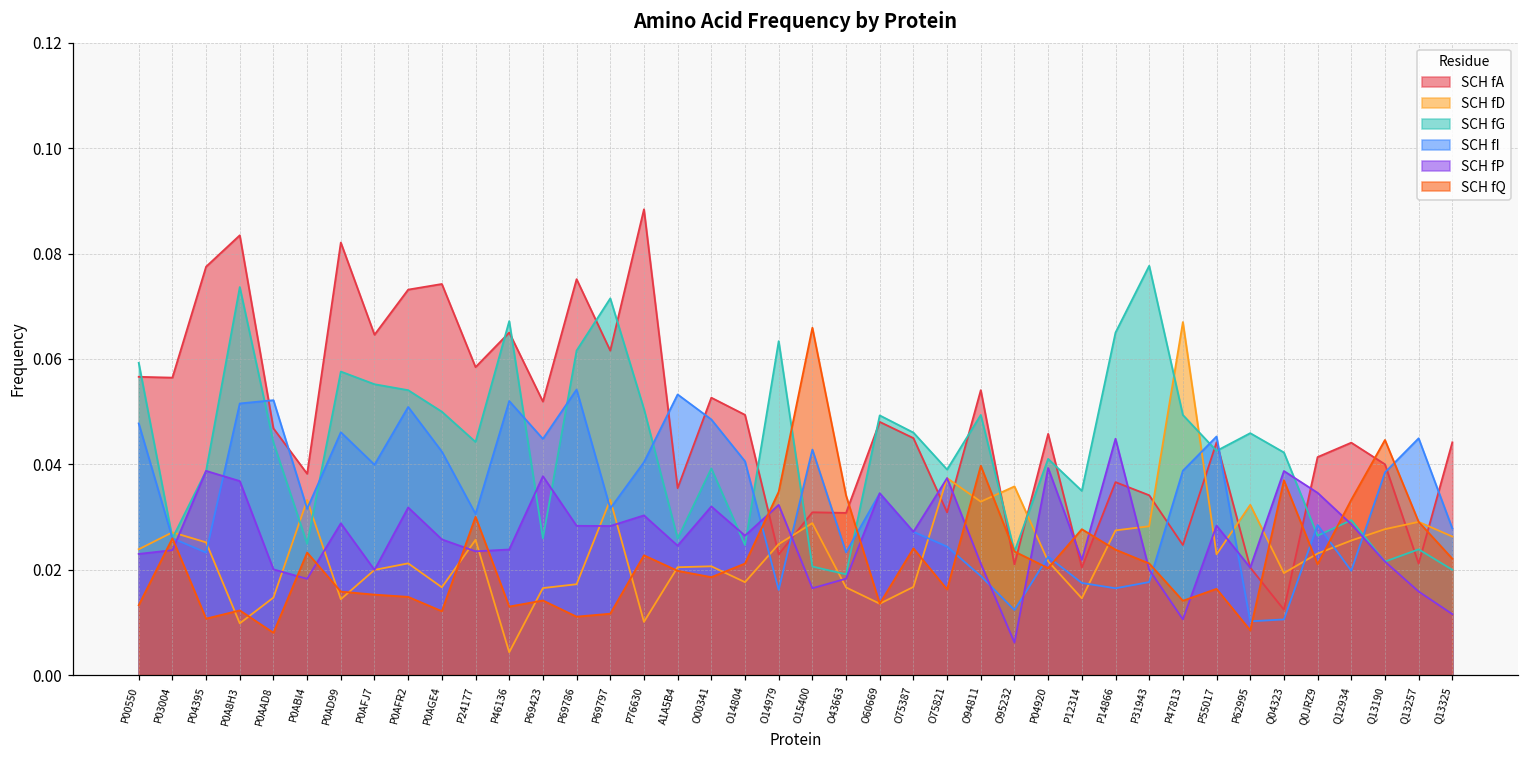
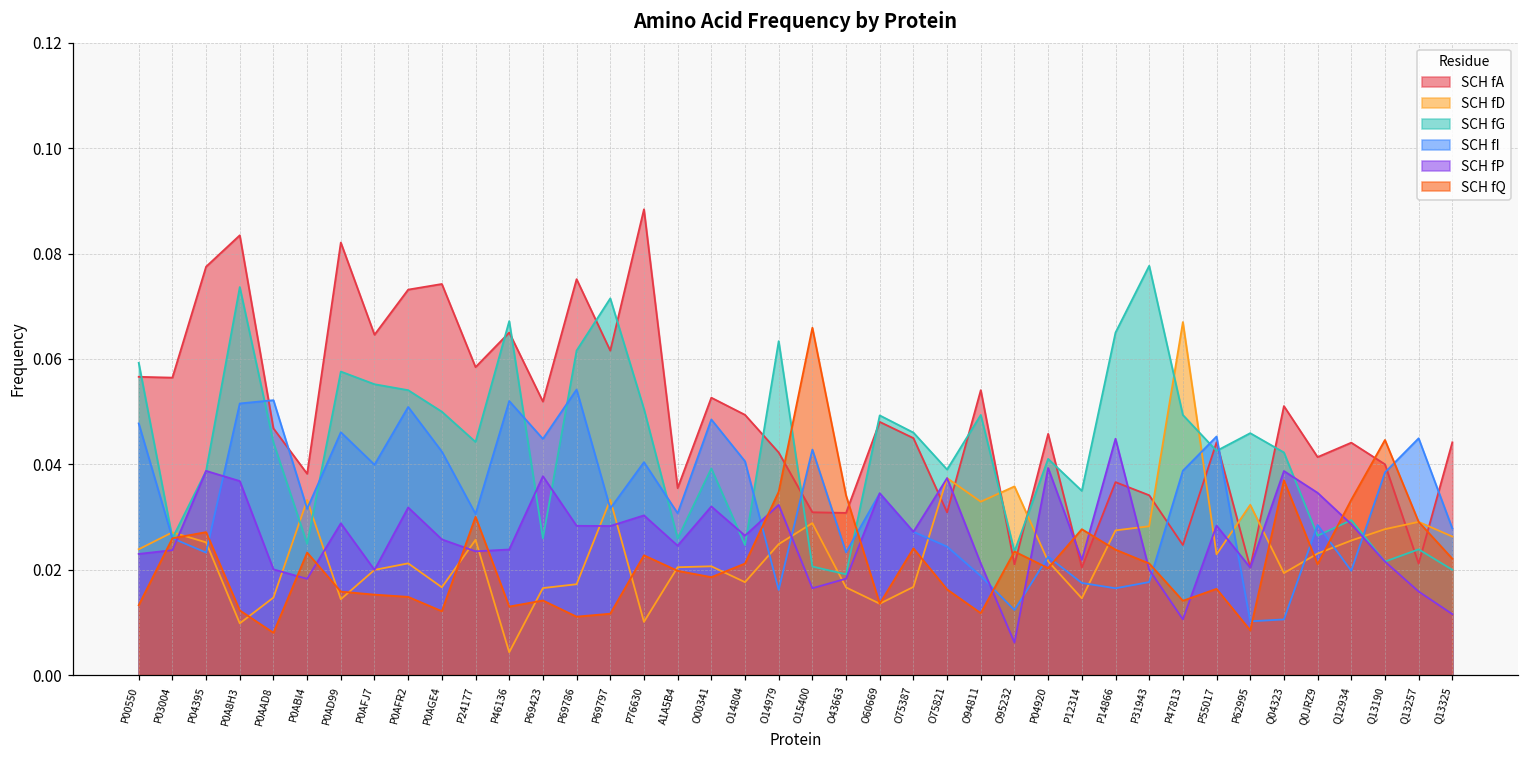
  {
    "SCH fA": {
      "P00550": 0.057,
      "P03004": 0.056,
      "P04395": 0.078,
      "P0A8H3": 0.083,
      "P0AAD8": 0.047,
      "P0ABI4": 0.038,
      "P0AD99": 0.082,
      "P0AFJ7": 0.065,
      "P0AFR2": 0.073,
      "P0AGE4": 0.074,
      "P24177": 0.058,
      "P46136": 0.065,
      "P69423": 0.052,
      "P69786": 0.075,
      "P69797": 0.062,
      "P76630": 0.088,
      "A1A5B4": 0.035,
      "O00341": 0.053,
      "O14804": 0.049,
-     "O14979": 0.023,
+     "O14979": 0.042,
      "O15400": 0.031,
      "O43663": 0.031,
      "O60669": 0.048,
      "O75387": 0.045,
      "O75821": 0.031,
      "O94811": 0.054,
      "O95232": 0.021,
      "P04920": 0.046,
      "P12314": 0.020,
      "P14866": 0.037,
      "P31943": 0.034,
      "P47813": 0.025,
      "P55017": 0.044,
-     "Q04323": 0.012,
+     "Q04323": 0.051,
      "Q0JRZ9": 0.041,
      "Q12934": 0.044,
      "Q13190": 0.040,
      "Q13257": 0.021,
      "Q13325": 0.044
    },
    "SCH fI": {
      "P00550": 0.048,
      "P04395": 0.023,
      "P0A8H3": 0.052,
      "P0AAD8": 0.052,
      "P0ABI4": 0.032,
      "P0AD99": 0.046,
      "P0AFJ7": 0.040,
      "P0AFR2": 0.051,
      "P0AGE4": 0.042,
      "P24177": 0.031,
      "P46136": 0.052,
      "P69423": 0.045,
      "P69786": 0.054,
      "P69797": 0.032,
      "P76630": 0.040,
-     "A1A5B4": 0.053,
+     "A1A5B4": 0.031,
      "O00341": 0.049,
      "O14804": 0.041,
      "O14979": 0.016,
      "O15400": 0.043,
      "O43663": 0.023,
      "O75821": 0.024,
      "O94811": 0.019,
      "O95232": 0.012,
      "P04920": 0.022,
      "P12314": 0.017,
      "P14866": 0.016,
      "P31943": 0.018,
      "P47813": 0.039,
      "P55017": 0.045,
      "P62995": 0.010,
      "Q04323": 0.011,
      "Q0JRZ9": 0.028,
      "Q12934": 0.020,
      "Q13190": 0.038,
      "Q13257": 0.045,
      "Q13325": 0.028
    },
    "SCH fQ": {
      "P00550": 0.013,
-     "P04395": 0.011,
+     "P04395": 0.027,
      "P0A8H3": 0.012,
      "P0AAD8": 0.008,
      "P0ABI4": 0.023,
      "P0AD99": 0.016,
      "P0AFJ7": 0.015,
      "P0AFR2": 0.015,
      "P0AGE4": 0.012,
      "P24177": 0.030,
      "P46136": 0.013,
      "P69423": 0.014,
      "P69786": 0.011,
      "P69797": 0.012,
      "P76630": 0.023,
      "A1A5B4": 0.020,
      "O00341": 0.019,
      "O14804": 0.021,
      "O14979": 0.035,
      "O15400": 0.066,
      "O43663": 0.034,
      "O75387": 0.024,
      "O75821": 0.016,
-     "O94811": 0.040,
+     "O94811": 0.012,
      "P04920": 0.020,
      "P12314": 0.028,
      "P14866": 0.024,
      "P31943": 0.021,
      "P47813": 0.014,
      "P55017": 0.016,
      "P62995": 0.009,
      "Q04323": 0.037,
      "Q0JRZ9": 0.021,
      "Q12934": 0.033,
      "Q13190": 0.045,
      "Q13325": 0.022
    }
  }
